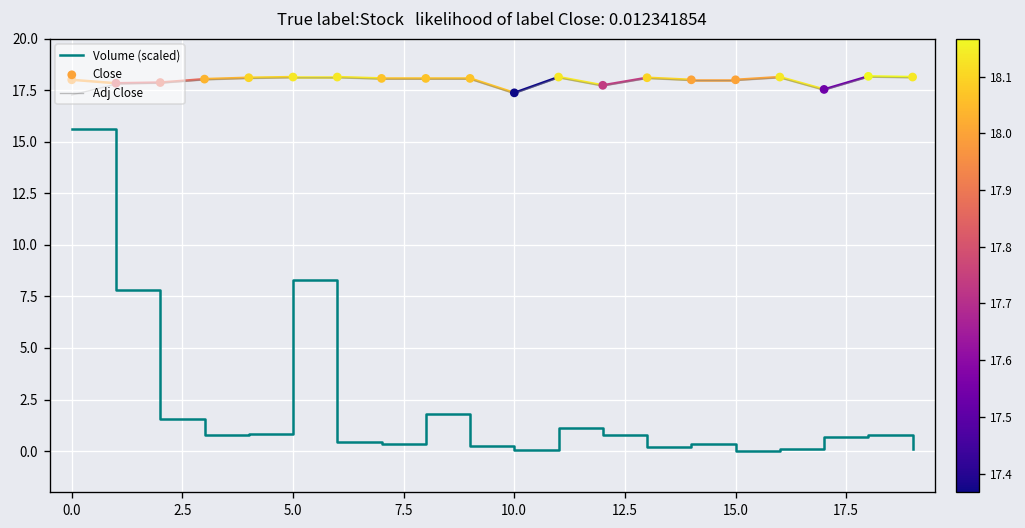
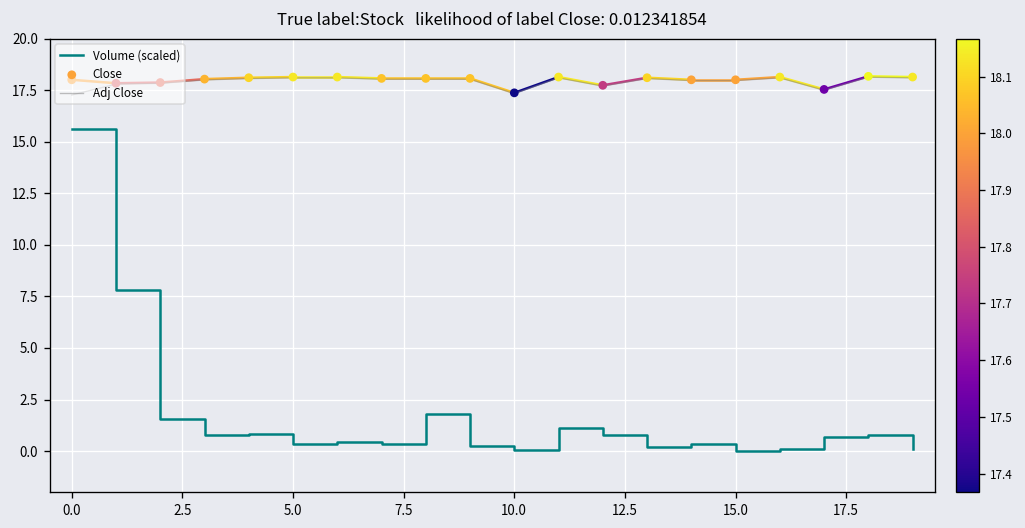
  {
    "Volume (scaled)": {
      "0.0": 15.6,
-     "5.0": 8.3,
+     "5.0": 0.4,
      "10.0": 0.1,
      "15.0": 0.0
    }
  }
